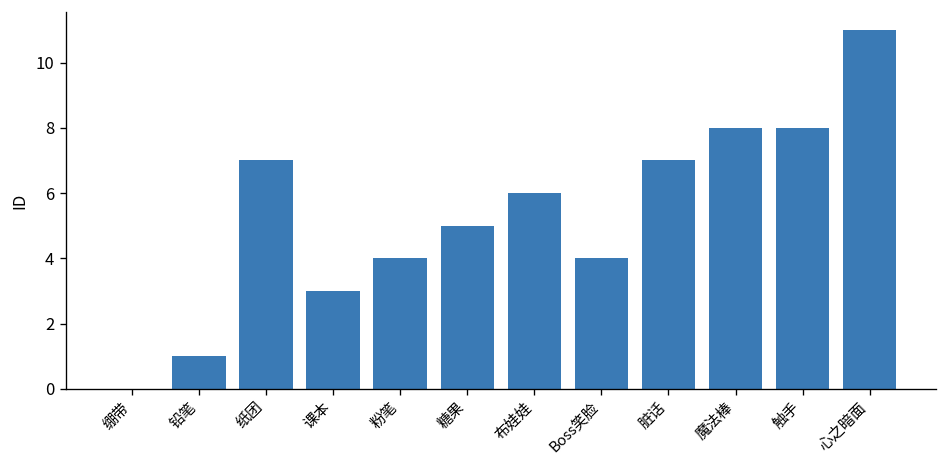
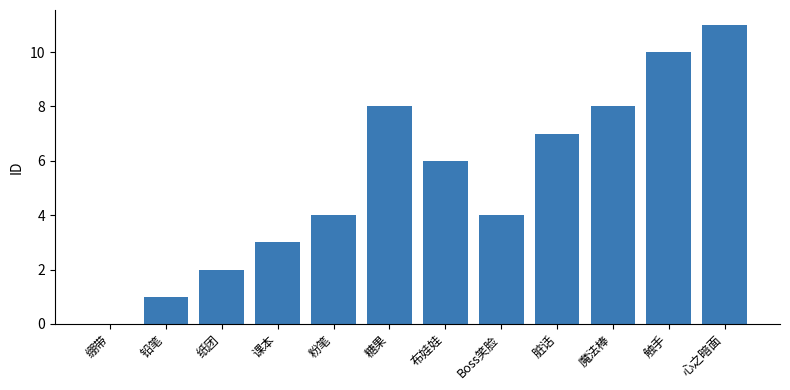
  {
    "绷带": 0,
    "铅笔": 1,
-   "纸团": 7,
+   "纸团": 2,
    "课本": 3,
    "粉笔": 4,
-   "糖果": 5,
+   "糖果": 8,
    "布娃娃": 6,
    "Boss笑脸": 4,
    "脏话": 7,
    "魔法棒": 8,
-   "触手": 8,
+   "触手": 10,
    "心之暗面": 11
  }
